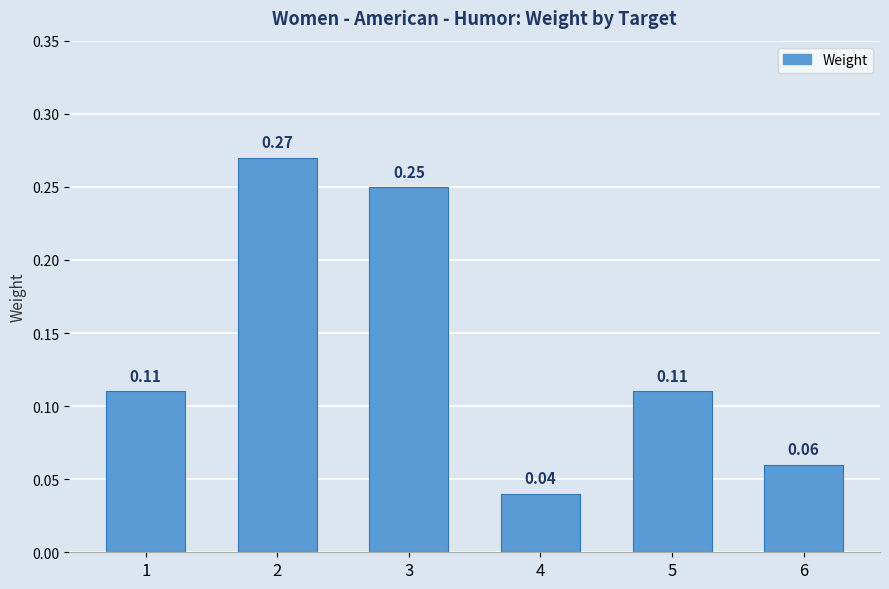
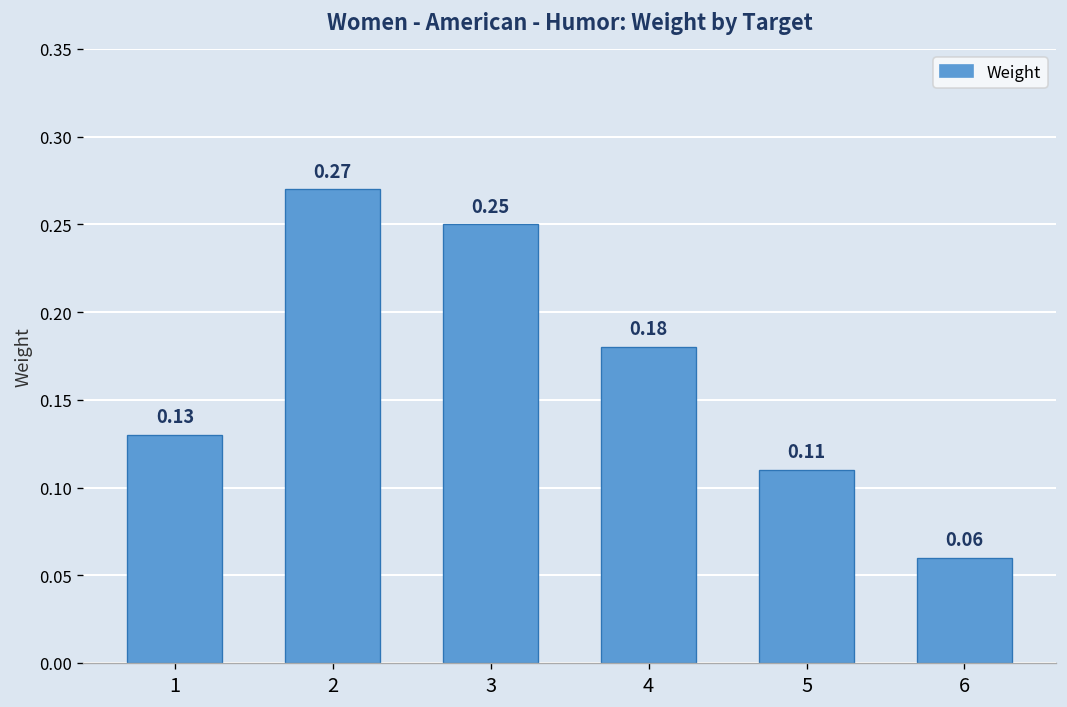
  {
-   "1": 0.11,
+   "1": 0.13,
    "2": 0.27,
    "3": 0.25,
-   "4": 0.04,
+   "4": 0.18,
    "5": 0.11,
    "6": 0.06
  }
